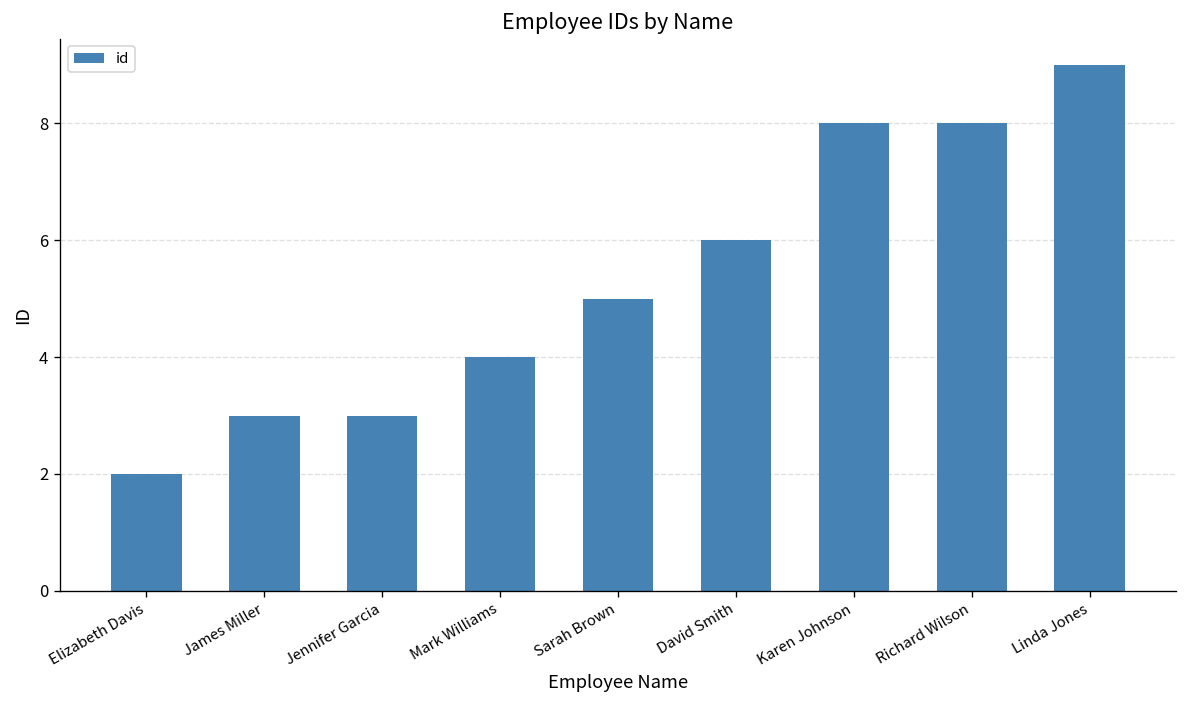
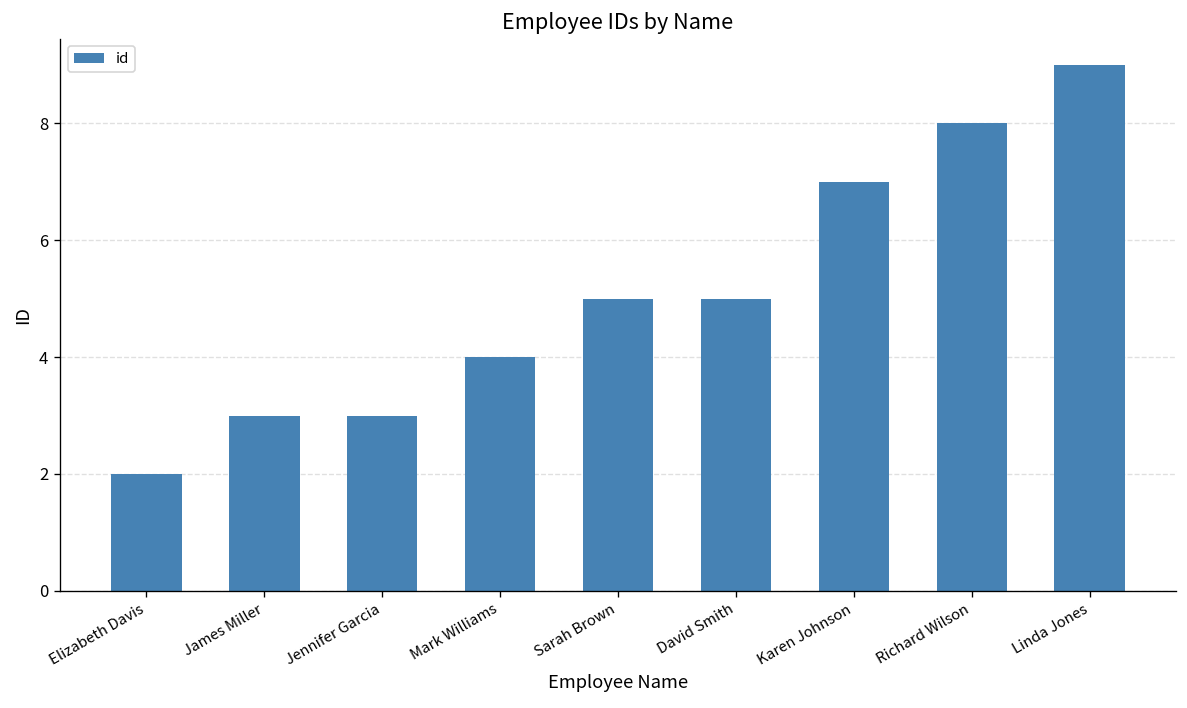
  {
    "Elizabeth Davis": 2,
    "James Miller": 3,
    "Jennifer Garcia": 3,
    "Mark Williams": 4,
    "Sarah Brown": 5,
-   "David Smith": 6,
-   "Karen Johnson": 8,
+   "David Smith": 5,
+   "Karen Johnson": 7,
    "Richard Wilson": 8,
    "Linda Jones": 9
  }
